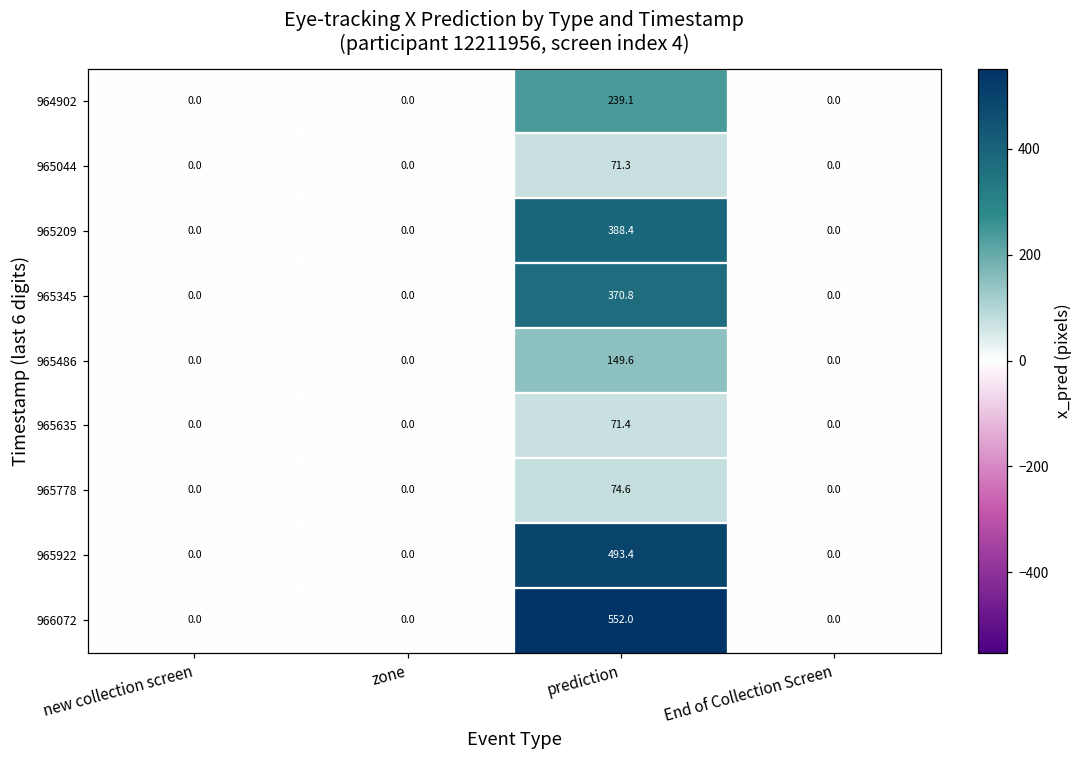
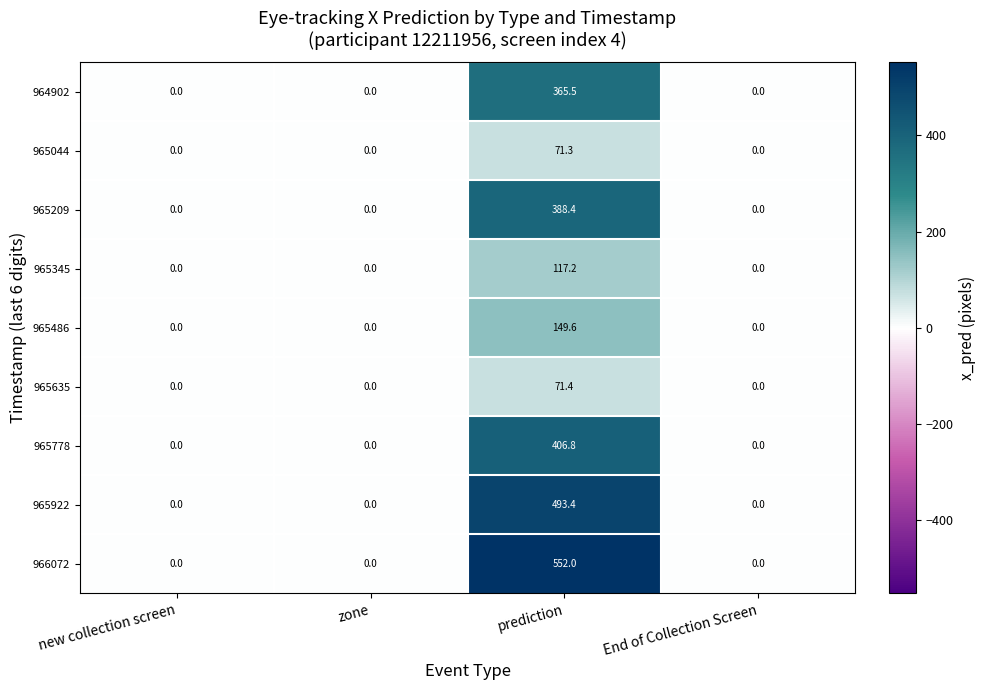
  {
    "964902": {
      "new collection screen": 0.0,
      "zone": 0.0,
-     "prediction": 239.1,
+     "prediction": 365.5,
      "End of Collection Screen": 0.0
    },
    "965044": {
      "new collection screen": 0.0,
      "zone": 0.0,
      "prediction": 71.3,
      "End of Collection Screen": 0.0
    },
    "965209": {
      "new collection screen": 0.0,
      "zone": 0.0,
      "prediction": 388.4,
      "End of Collection Screen": 0.0
    },
    "965345": {
      "new collection screen": 0.0,
      "zone": 0.0,
-     "prediction": 370.8,
+     "prediction": 117.2,
      "End of Collection Screen": 0.0
    },
    "965486": {
      "new collection screen": 0.0,
      "zone": 0.0,
      "prediction": 149.6,
      "End of Collection Screen": 0.0
    },
    "965635": {
      "new collection screen": 0.0,
      "zone": 0.0,
      "prediction": 71.4,
      "End of Collection Screen": 0.0
    },
    "965778": {
      "new collection screen": 0.0,
      "zone": 0.0,
-     "prediction": 74.6,
+     "prediction": 406.8,
      "End of Collection Screen": 0.0
    },
    "965922": {
      "new collection screen": 0.0,
      "zone": 0.0,
      "prediction": 493.4,
      "End of Collection Screen": 0.0
    },
    "966072": {
      "new collection screen": 0.0,
      "zone": 0.0,
      "prediction": 552.0,
      "End of Collection Screen": 0.0
    }
  }
